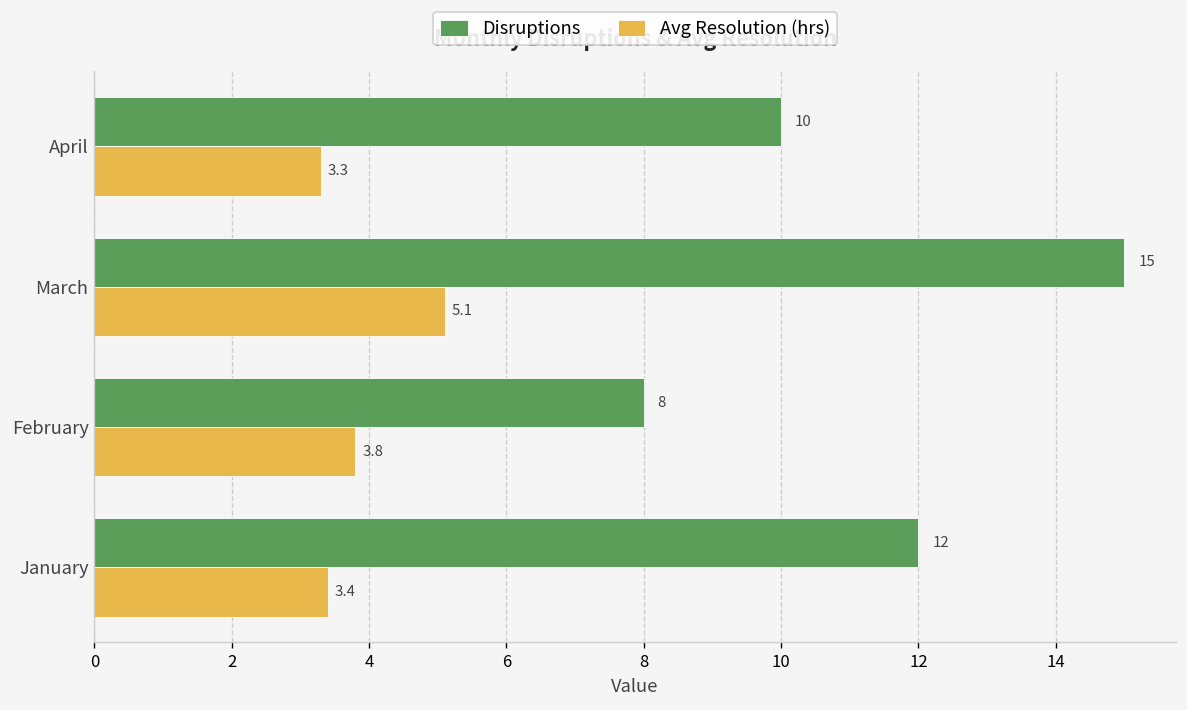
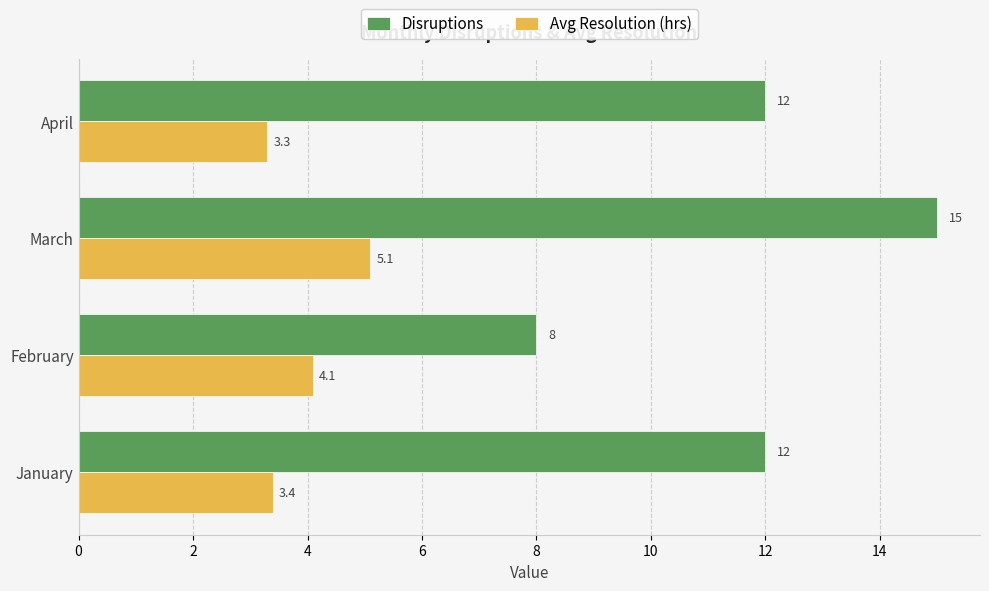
  {
    "Disruptions": {
-     "April": 10,
+     "April": 12,
      "March": 15,
      "February": 8,
      "January": 12
    },
    "Avg Resolution (hrs)": {
      "April": 3.3,
      "March": 5.1,
-     "February": 3.8,
+     "February": 4.1,
      "January": 3.4
    }
  }
